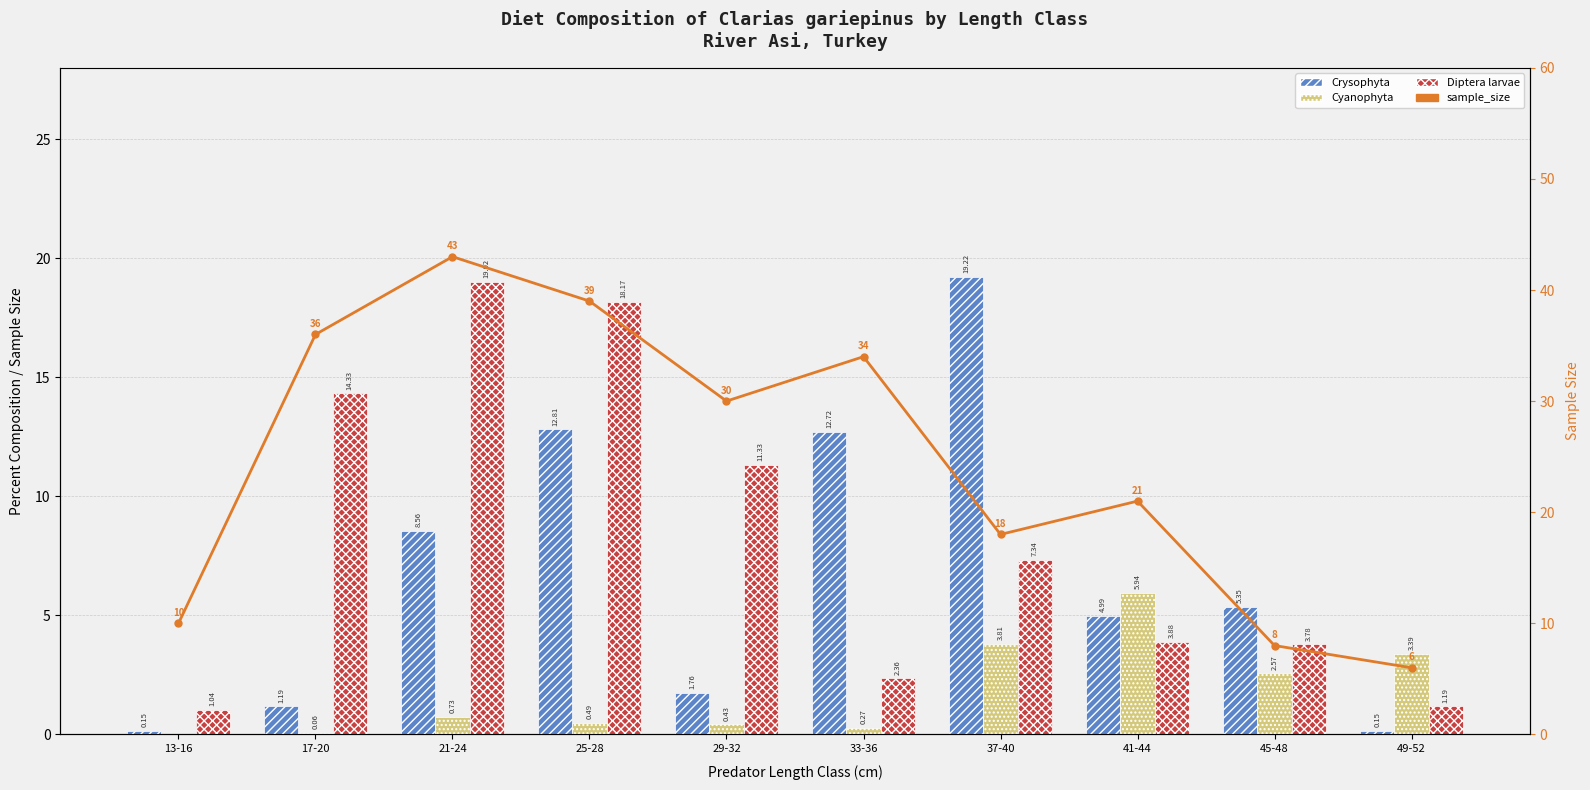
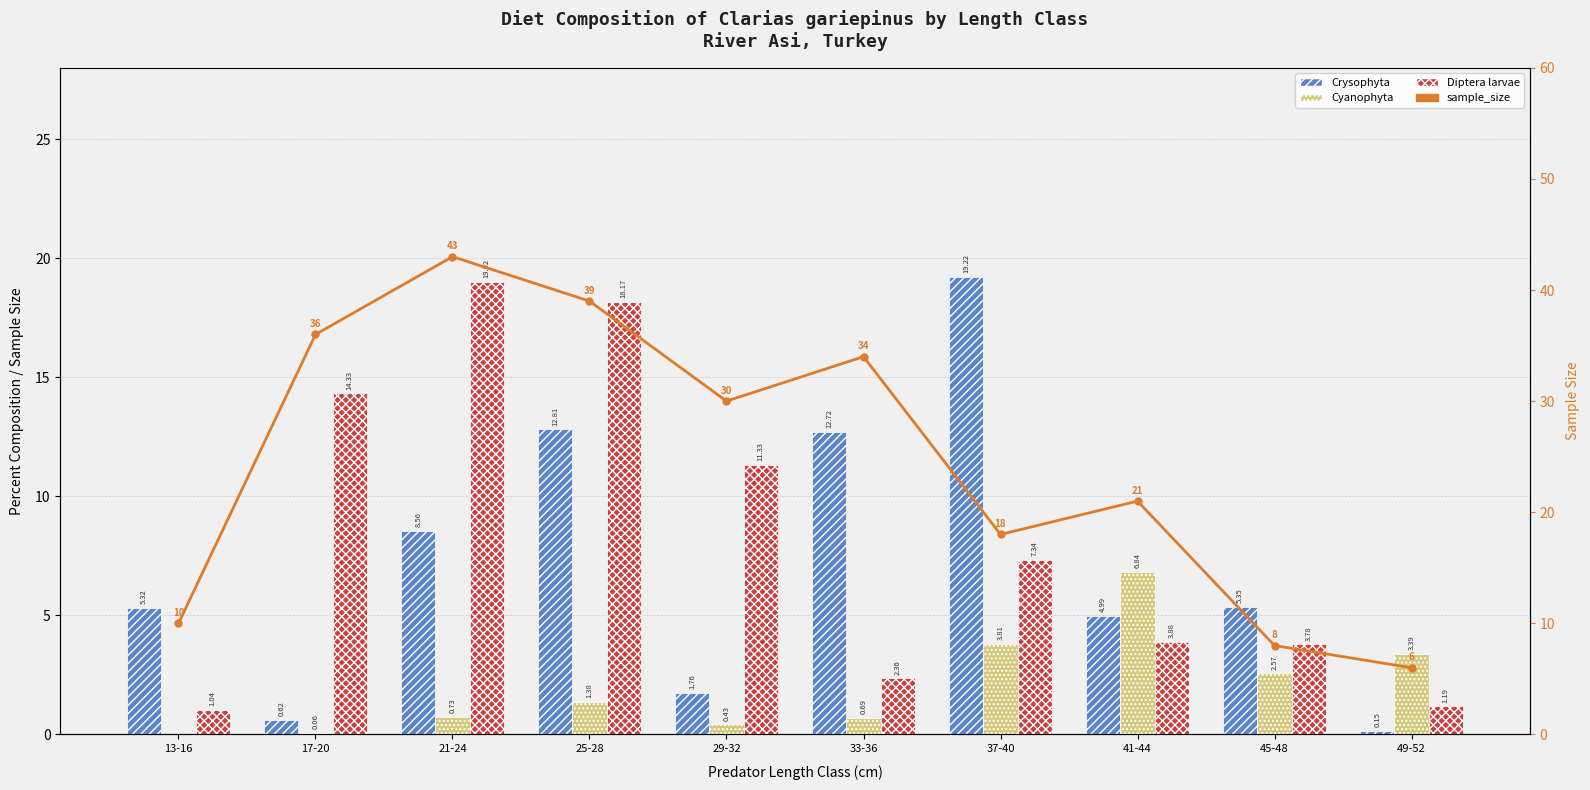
  {
    "Crysophyta": {
-     "13-16": 0.15,
-     "17-20": 1.19,
+     "13-16": 5.32,
+     "17-20": 0.62,
      "21-24": 8.56,
      "25-28": 12.81,
      "29-32": 1.76,
      "33-36": 12.72,
      "37-40": 19.22,
      "41-44": 4.99,
      "45-48": 5.35,
      "49-52": 0.15
    },
    "Cyanophyta": {
      "17-20": 0.06,
      "21-24": 0.73,
-     "25-28": 0.49,
+     "25-28": 1.38,
      "29-32": 0.43,
-     "33-36": 0.27,
+     "33-36": 0.69,
      "37-40": 3.81,
-     "41-44": 5.94,
+     "41-44": 6.84,
      "45-48": 2.57,
      "49-52": 3.39
    },
    "Diptera larvae": {
      "13-16": 1.04,
      "17-20": 14.33,
      "21-24": 19.02,
      "25-28": 18.17,
      "29-32": 11.33,
      "33-36": 2.36,
      "37-40": 7.34,
      "41-44": 3.88,
      "45-48": 3.78,
      "49-52": 1.19
    },
    "sample_size": {
      "13-16": 10,
      "17-20": 36,
      "21-24": 43,
      "25-28": 39,
      "29-32": 30,
      "33-36": 34,
      "37-40": 18,
      "41-44": 21,
      "45-48": 8,
      "49-52": 6
    }
  }
